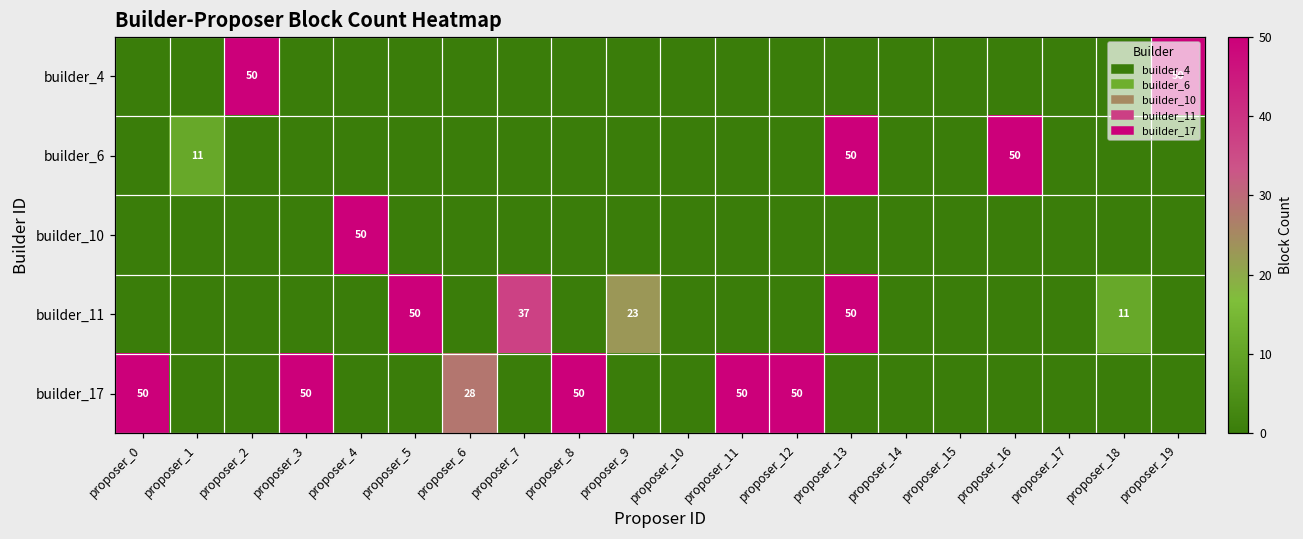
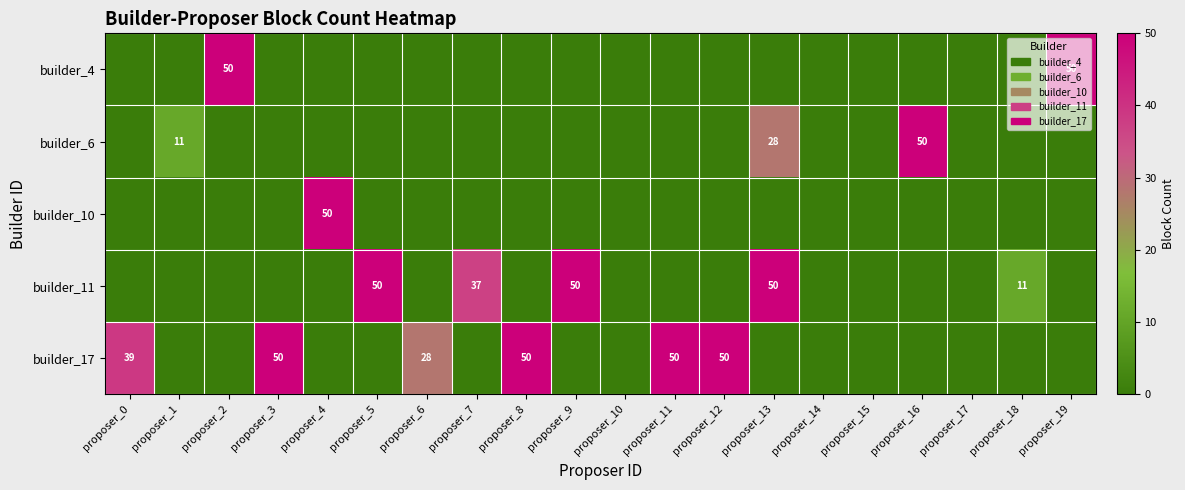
  {
    "builder_4": {
      "proposer_2": 50
    },
    "builder_6": {
      "proposer_1": 11,
-     "proposer_13": 50,
+     "proposer_13": 28,
      "proposer_16": 50
    },
    "builder_10": {
      "proposer_4": 50
    },
    "builder_11": {
      "proposer_5": 50,
      "proposer_7": 37,
-     "proposer_9": 23,
+     "proposer_9": 50,
      "proposer_13": 50,
      "proposer_18": 11
    },
    "builder_17": {
-     "proposer_0": 50,
+     "proposer_0": 39,
      "proposer_3": 50,
      "proposer_6": 28,
      "proposer_8": 50,
      "proposer_11": 50,
      "proposer_12": 50
    }
  }
